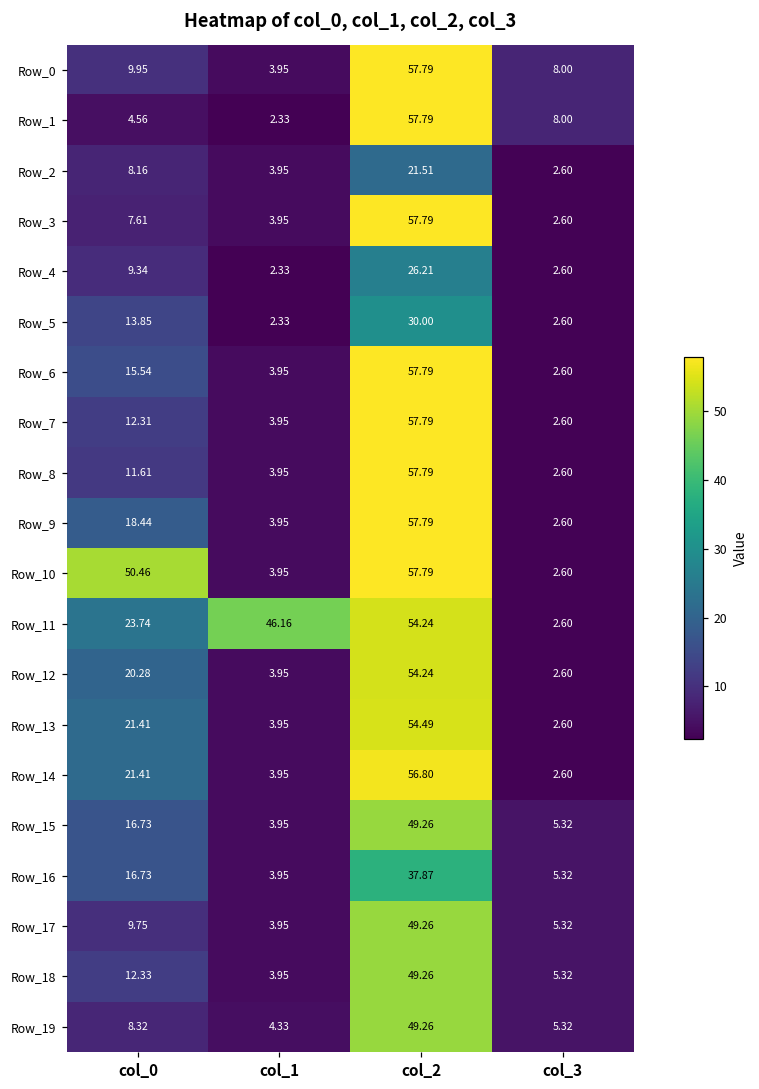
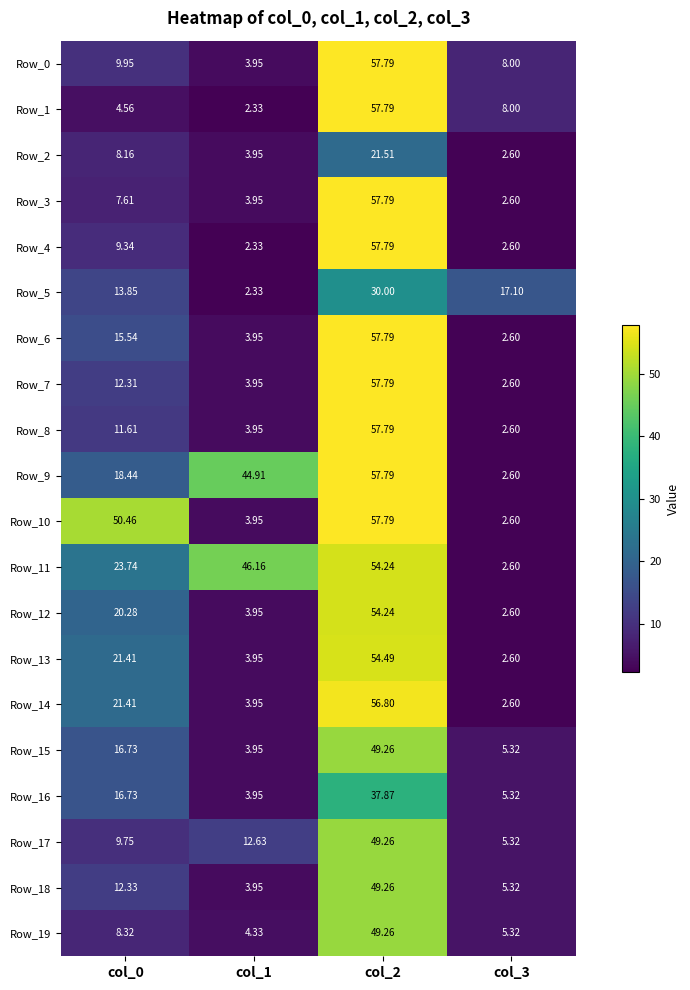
  {
    "Row_0": {
      "col_0": 9.95,
      "col_1": 3.95,
      "col_2": 57.79,
      "col_3": 8.00
    },
    "Row_1": {
      "col_0": 4.56,
      "col_1": 2.33,
      "col_2": 57.79,
      "col_3": 8.00
    },
    "Row_2": {
      "col_0": 8.16,
      "col_1": 3.95,
      "col_2": 21.51,
      "col_3": 2.60
    },
    "Row_3": {
      "col_0": 7.61,
      "col_1": 3.95,
      "col_2": 57.79,
      "col_3": 2.60
    },
    "Row_4": {
      "col_0": 9.34,
      "col_1": 2.33,
-     "col_2": 26.21,
+     "col_2": 57.79,
      "col_3": 2.60
    },
    "Row_5": {
      "col_0": 13.85,
      "col_1": 2.33,
      "col_2": 30.00,
-     "col_3": 2.60
+     "col_3": 17.10
    },
    "Row_6": {
      "col_0": 15.54,
      "col_1": 3.95,
      "col_2": 57.79,
      "col_3": 2.60
    },
    "Row_7": {
      "col_0": 12.31,
      "col_1": 3.95,
      "col_2": 57.79,
      "col_3": 2.60
    },
    "Row_8": {
      "col_0": 11.61,
      "col_1": 3.95,
      "col_2": 57.79,
      "col_3": 2.60
    },
    "Row_9": {
      "col_0": 18.44,
-     "col_1": 3.95,
+     "col_1": 44.91,
      "col_2": 57.79,
      "col_3": 2.60
    },
    "Row_10": {
      "col_0": 50.46,
      "col_1": 3.95,
      "col_2": 57.79,
      "col_3": 2.60
    },
    "Row_11": {
      "col_0": 23.74,
      "col_1": 46.16,
      "col_2": 54.24,
      "col_3": 2.60
    },
    "Row_12": {
      "col_0": 20.28,
      "col_1": 3.95,
      "col_2": 54.24,
      "col_3": 2.60
    },
    "Row_13": {
      "col_0": 21.41,
      "col_1": 3.95,
      "col_2": 54.49,
      "col_3": 2.60
    },
    "Row_14": {
      "col_0": 21.41,
      "col_1": 3.95,
      "col_2": 56.80,
      "col_3": 2.60
    },
    "Row_15": {
      "col_0": 16.73,
      "col_1": 3.95,
      "col_2": 49.26,
      "col_3": 5.32
    },
    "Row_16": {
      "col_0": 16.73,
      "col_1": 3.95,
      "col_2": 37.87,
      "col_3": 5.32
    },
    "Row_17": {
      "col_0": 9.75,
-     "col_1": 3.95,
+     "col_1": 12.63,
      "col_2": 49.26,
      "col_3": 5.32
    },
    "Row_18": {
      "col_0": 12.33,
      "col_1": 3.95,
      "col_2": 49.26,
      "col_3": 5.32
    },
    "Row_19": {
      "col_0": 8.32,
      "col_1": 4.33,
      "col_2": 49.26,
      "col_3": 5.32
    }
  }
